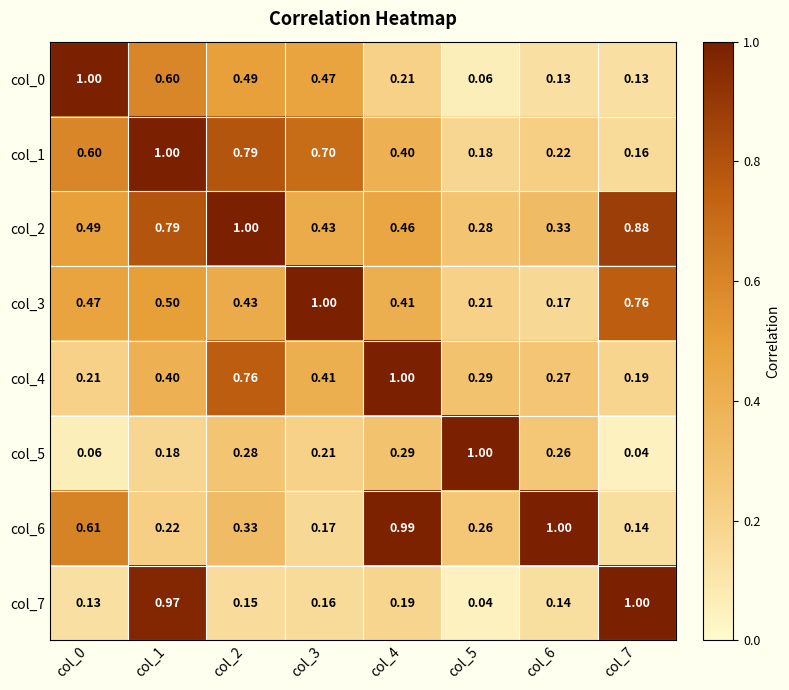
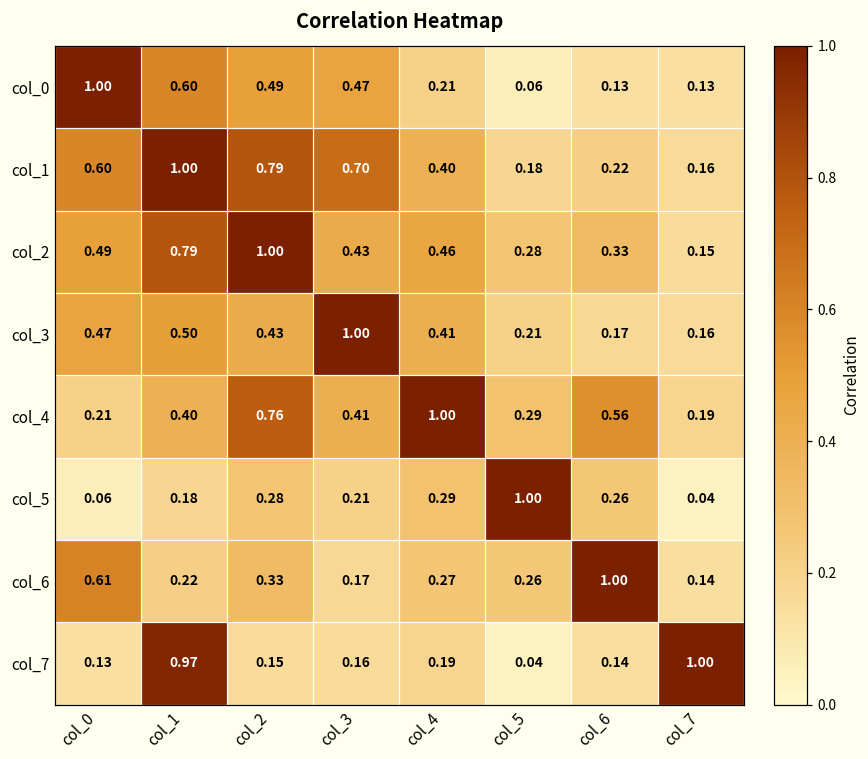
  {
    "col_0": {
      "col_0": 1.00,
      "col_1": 0.60,
      "col_2": 0.49,
      "col_3": 0.47,
      "col_4": 0.21,
      "col_5": 0.06,
      "col_6": 0.13,
      "col_7": 0.13
    },
    "col_1": {
      "col_0": 0.60,
      "col_1": 1.00,
      "col_2": 0.79,
      "col_3": 0.70,
      "col_4": 0.40,
      "col_5": 0.18,
      "col_6": 0.22,
      "col_7": 0.16
    },
    "col_2": {
      "col_0": 0.49,
      "col_1": 0.79,
      "col_2": 1.00,
      "col_3": 0.43,
      "col_4": 0.46,
      "col_5": 0.28,
      "col_6": 0.33,
-     "col_7": 0.88
+     "col_7": 0.15
    },
    "col_3": {
      "col_0": 0.47,
      "col_1": 0.50,
      "col_2": 0.43,
      "col_3": 1.00,
      "col_4": 0.41,
      "col_5": 0.21,
      "col_6": 0.17,
-     "col_7": 0.76
+     "col_7": 0.16
    },
    "col_4": {
      "col_0": 0.21,
      "col_1": 0.40,
      "col_2": 0.76,
      "col_3": 0.41,
      "col_4": 1.00,
      "col_5": 0.29,
-     "col_6": 0.27,
+     "col_6": 0.56,
      "col_7": 0.19
    },
    "col_5": {
      "col_0": 0.06,
      "col_1": 0.18,
      "col_2": 0.28,
      "col_3": 0.21,
      "col_4": 0.29,
      "col_5": 1.00,
      "col_6": 0.26,
      "col_7": 0.04
    },
    "col_6": {
      "col_0": 0.61,
      "col_1": 0.22,
      "col_2": 0.33,
      "col_3": 0.17,
-     "col_4": 0.99,
+     "col_4": 0.27,
      "col_5": 0.26,
      "col_6": 1.00,
      "col_7": 0.14
    },
    "col_7": {
      "col_0": 0.13,
      "col_1": 0.97,
      "col_2": 0.15,
      "col_3": 0.16,
      "col_4": 0.19,
      "col_5": 0.04,
      "col_6": 0.14,
      "col_7": 1.00
    }
  }
